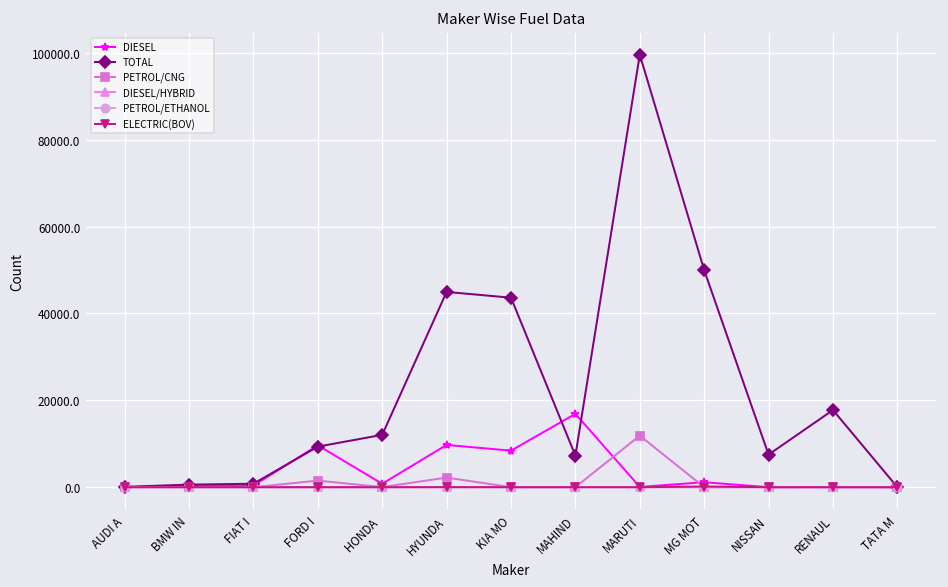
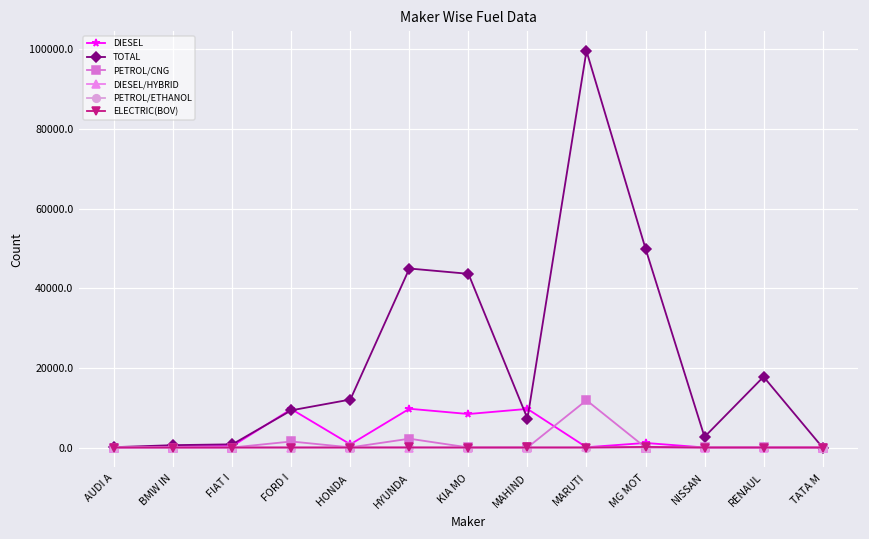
  {
    "DIESEL": {
      "HONDA": 1000,
      "HYUNDA": 10000,
      "KIA MO": 8000,
-     "MAHIND": 17000,
+     "MAHIND": 10000,
      "MG MOT": 1000
    },
    "TOTAL": {
      "HONDA": 12000,
      "HYUNDA": 45000,
      "KIA MO": 44000,
      "MAHIND": 7000,
      "MARUTI": 100000,
      "MG MOT": 50000,
-     "NISSAN": 8000,
+     "NISSAN": 3000,
      "RENAUL": 18000
    }
  }
